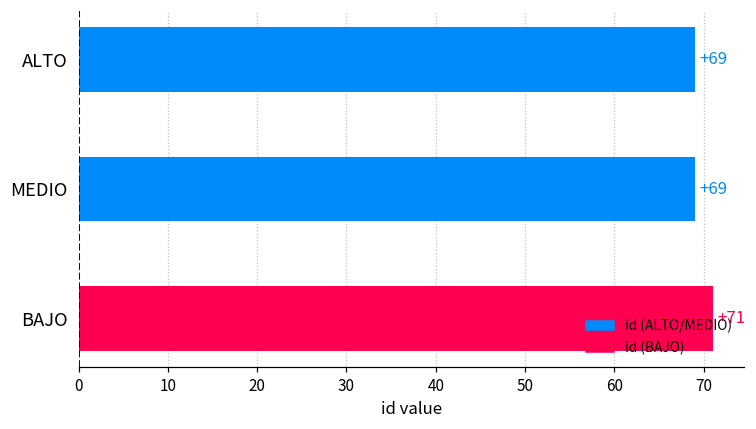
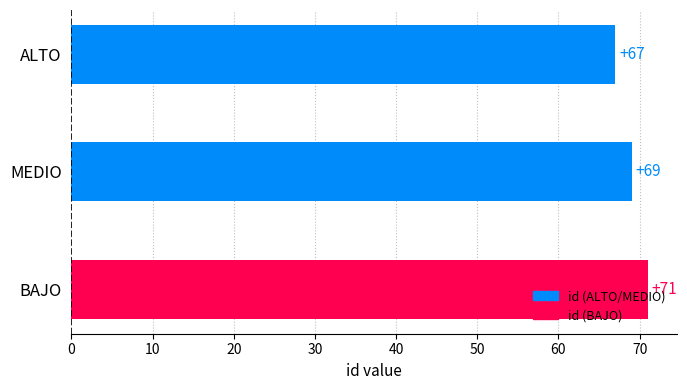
  {
-   "ALTO": "+69",
+   "ALTO": "+67",
    "MEDIO": "+69",
    "BAJO": "+71"
  }
